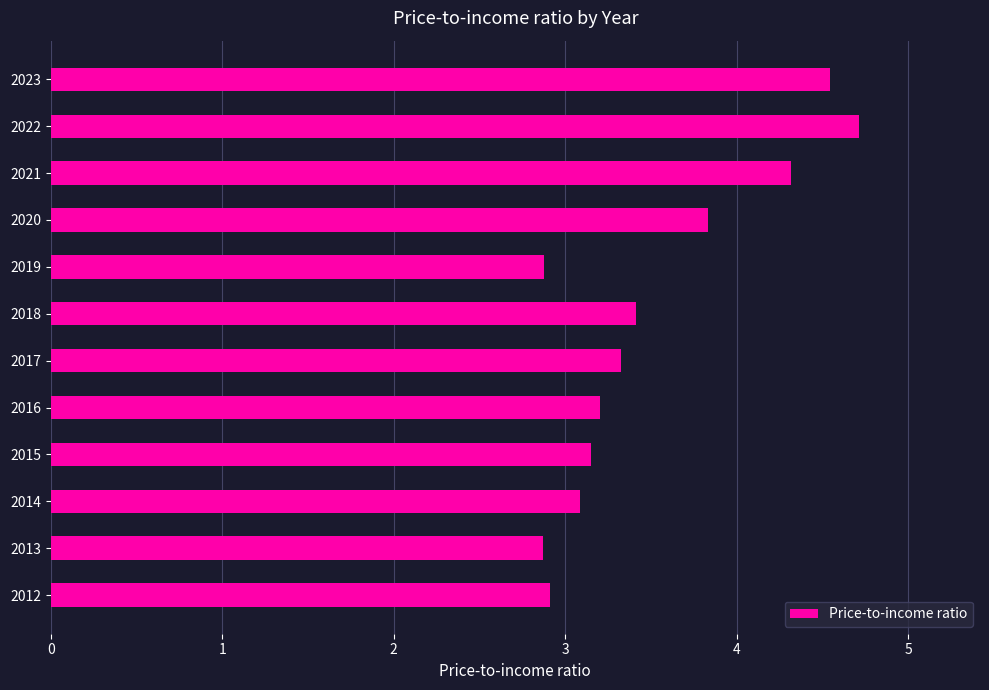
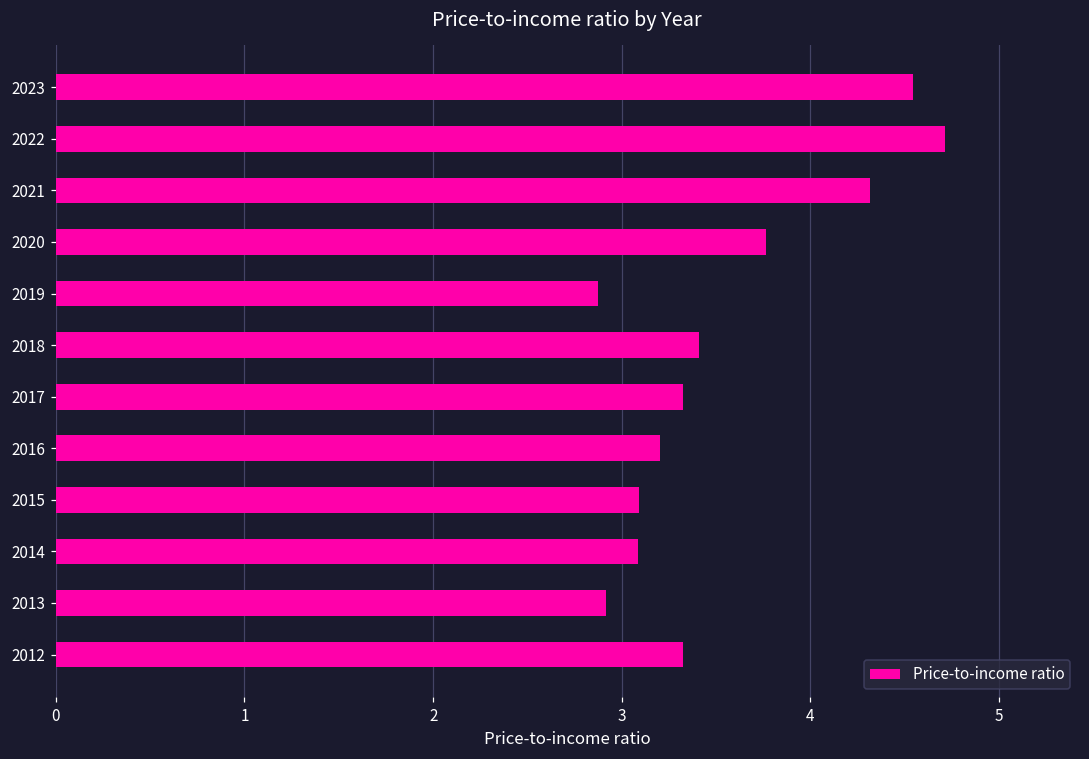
  {
    "2023": 4.54,
    "2022": 4.71,
    "2021": 4.32,
-   "2020": 3.83,
+   "2020": 3.76,
    "2019": 2.87,
    "2018": 3.41,
    "2017": 3.33,
    "2016": 3.20,
-   "2015": 3.15,
+   "2015": 3.09,
    "2014": 3.08,
-   "2013": 2.87,
-   "2012": 2.91
+   "2013": 2.92,
+   "2012": 3.32
  }
